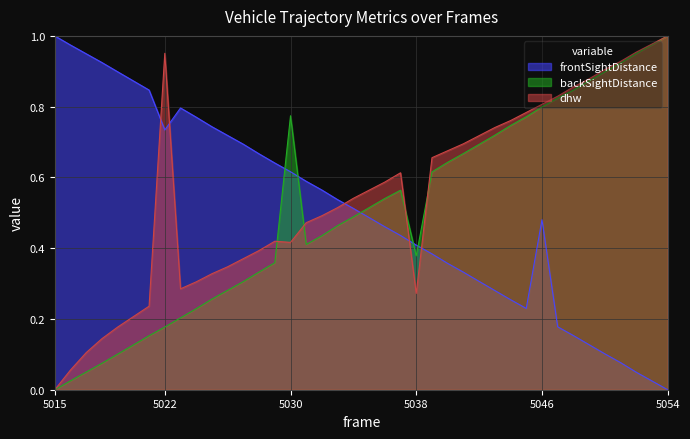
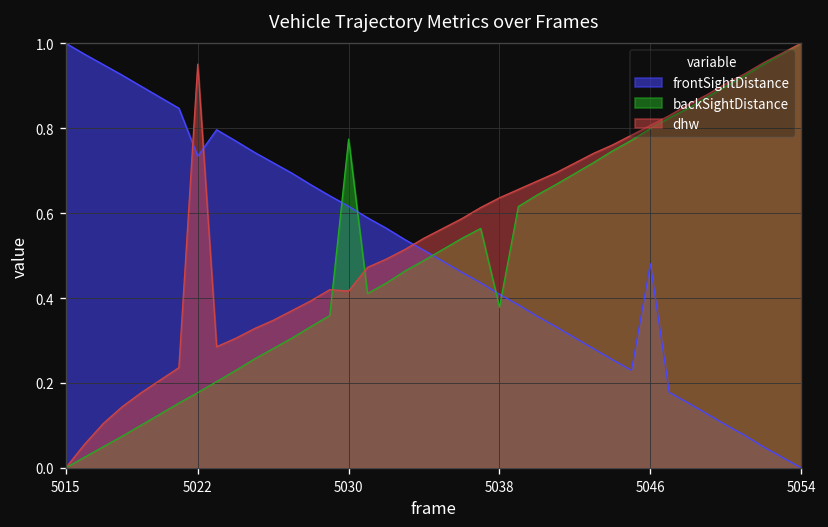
  {
    "frontSightDistance": {
      "5015": 1.00,
      "5022": 0.73,
      "5030": 0.62,
      "5038": 0.41,
      "5046": 0.48,
      "5054": 0.00
    },
    "backSightDistance": {
      "5022": 0.18,
      "5030": 0.77,
      "5038": 0.38
    },
    "dhw": {
      "5022": 0.95,
      "5030": 0.42,
-     "5038": 0.27
+     "5038": 0.64
    }
  }
